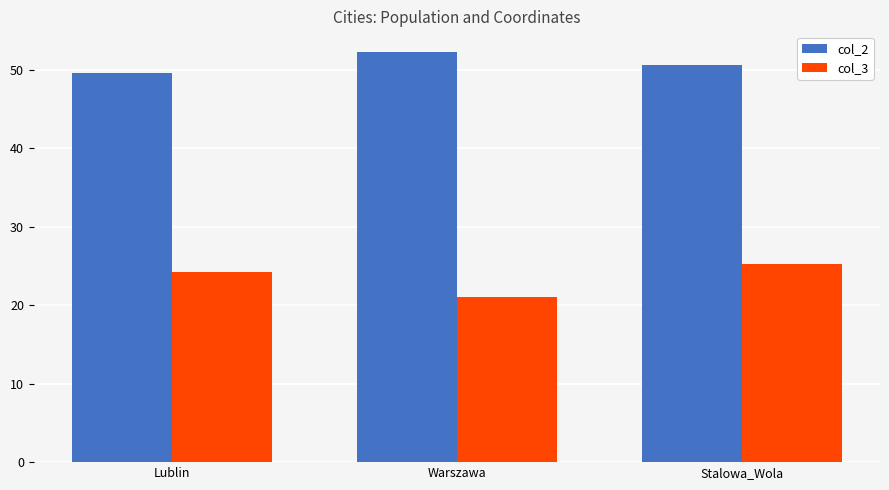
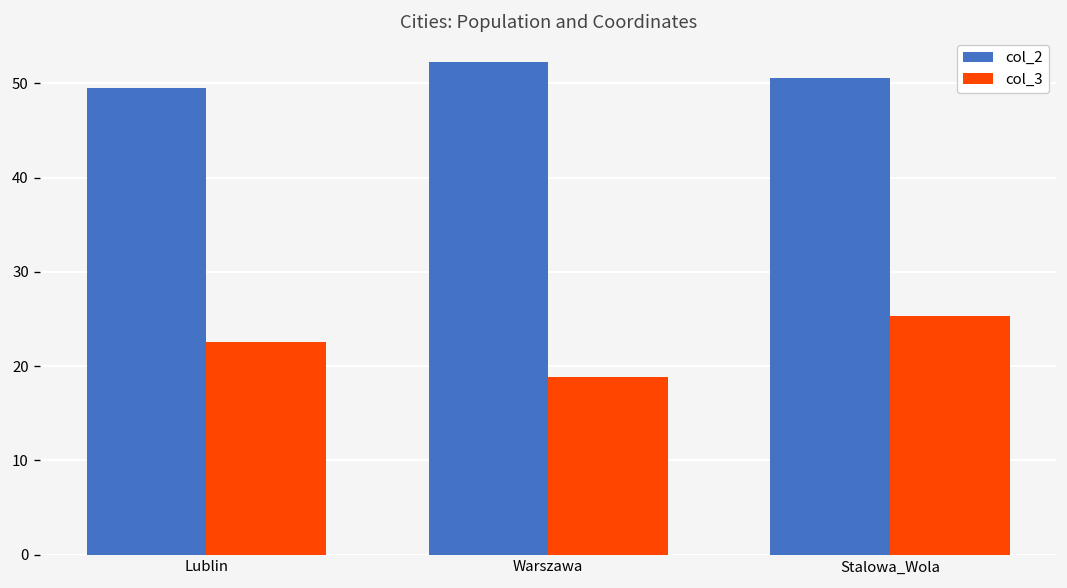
  {
    "col_2": {
      "Lublin": 50,
      "Warszawa": 52,
      "Stalowa_Wola": 51
    },
    "col_3": {
-     "Lublin": 24,
-     "Warszawa": 21,
+     "Lublin": 23,
+     "Warszawa": 19,
      "Stalowa_Wola": 25
    }
  }
